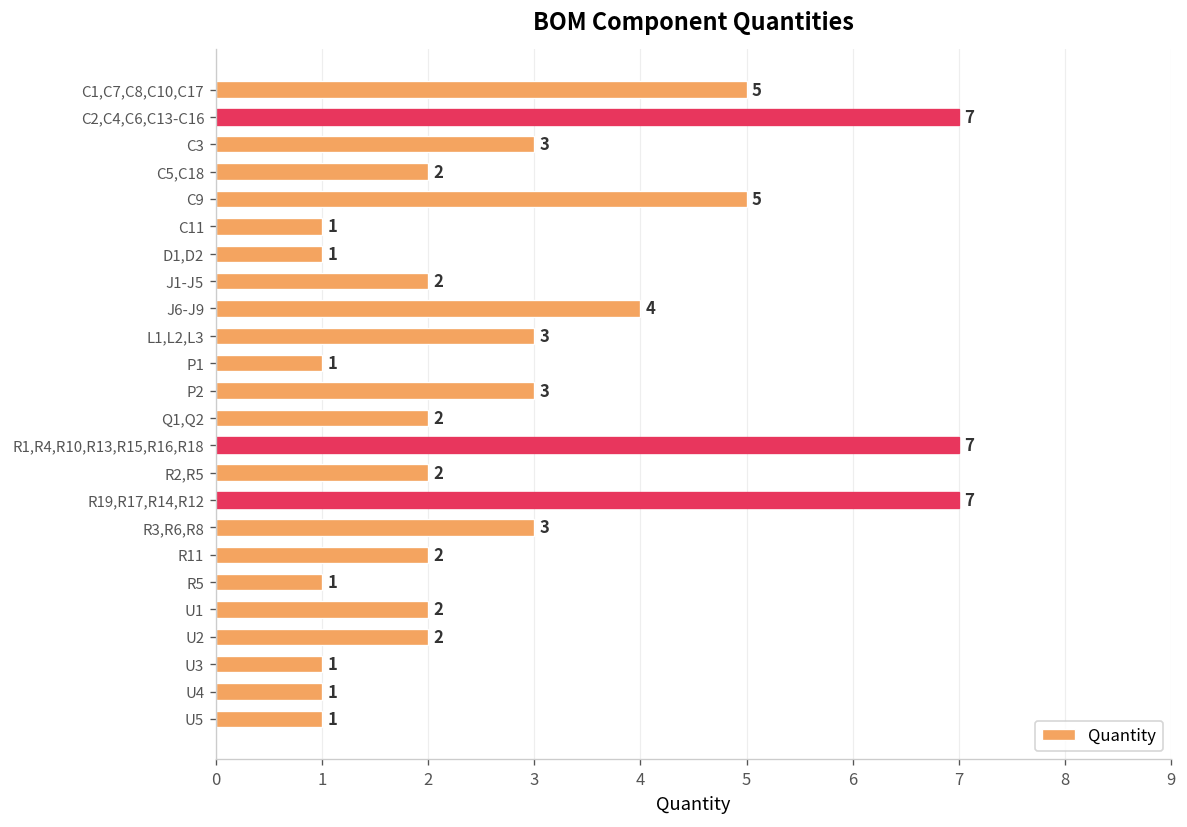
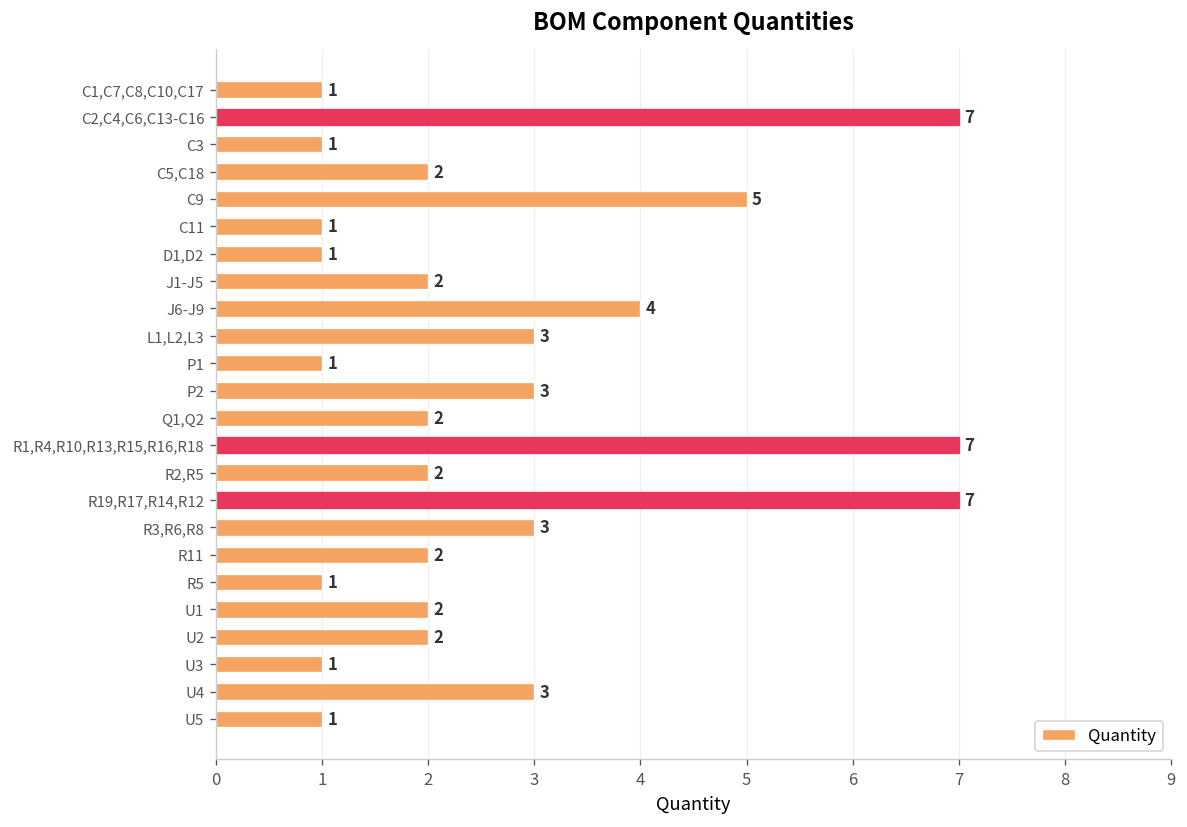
  {
-   "C1,C7,C8,C10,C17": 5,
+   "C1,C7,C8,C10,C17": 1,
    "C2,C4,C6,C13-C16": 7,
-   "C3": 3,
+   "C3": 1,
    "C5,C18": 2,
    "C9": 5,
    "C11": 1,
    "D1,D2": 1,
    "J1-J5": 2,
    "J6-J9": 4,
    "L1,L2,L3": 3,
    "P1": 1,
    "P2": 3,
    "Q1,Q2": 2,
    "R1,R4,R10,R13,R15,R16,R18": 7,
    "R2,R5": 2,
    "R19,R17,R14,R12": 7,
    "R3,R6,R8": 3,
    "R11": 2,
    "R5": 1,
    "U1": 2,
    "U2": 2,
    "U3": 1,
-   "U4": 1,
+   "U4": 3,
    "U5": 1
  }
